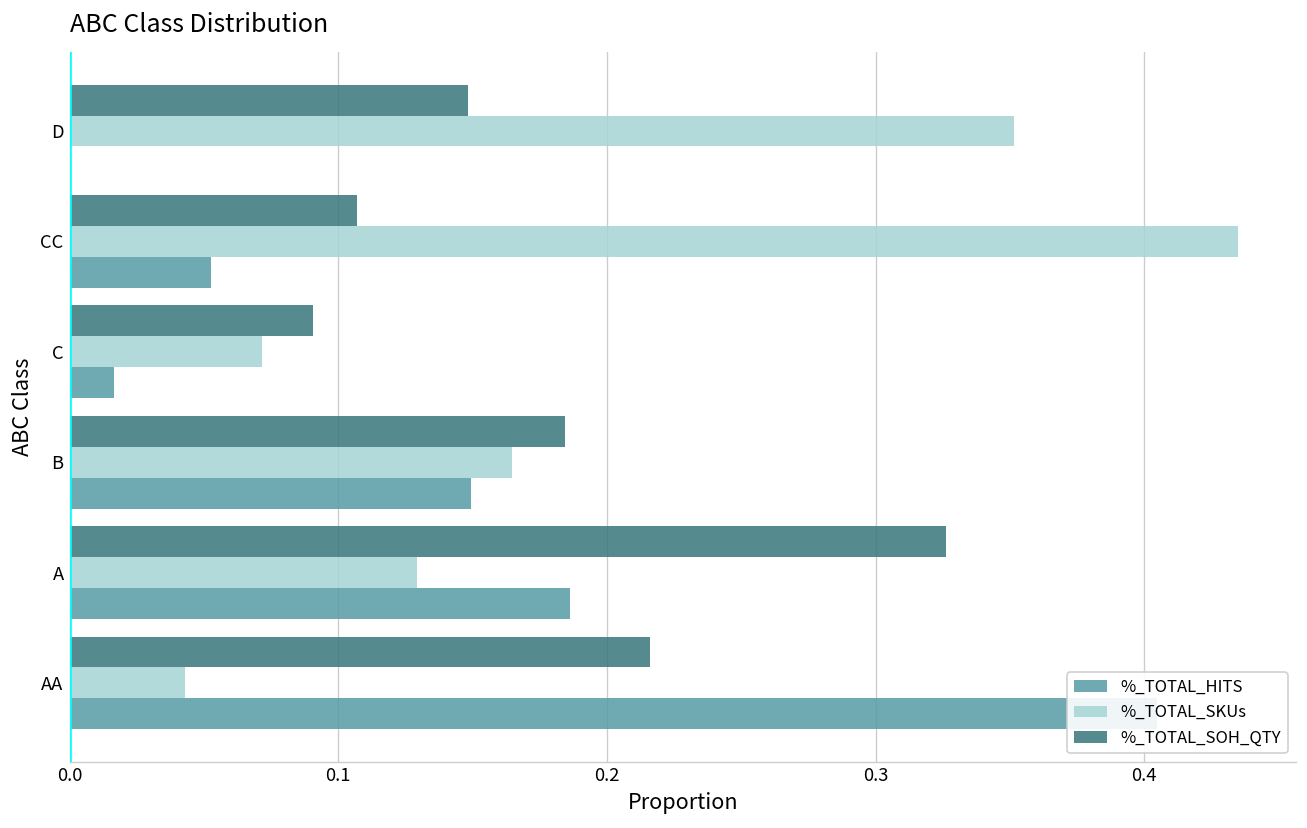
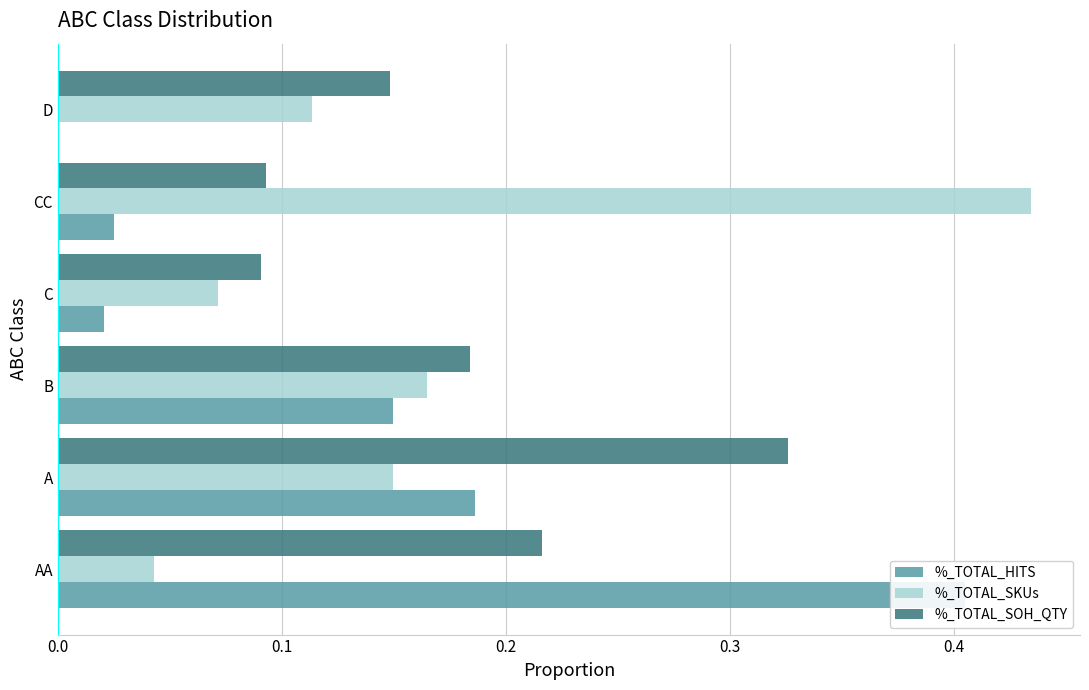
  {
    "%_TOTAL_HITS": {
      "D": 0.000,
-     "CC": 0.053,
-     "C": 0.017,
+     "CC": 0.025,
+     "C": 0.020,
      "B": 0.150,
      "A": 0.186
    },
    "%_TOTAL_SKUs": {
-     "D": 0.351,
+     "D": 0.114,
      "CC": 0.435,
      "C": 0.072,
      "B": 0.165,
-     "A": 0.129,
+     "A": 0.150,
      "AA": 0.043
    },
    "%_TOTAL_SOH_QTY": {
      "D": 0.148,
-     "CC": 0.107,
+     "CC": 0.093,
      "C": 0.091,
      "B": 0.184,
      "A": 0.326,
      "AA": 0.216
    }
  }
